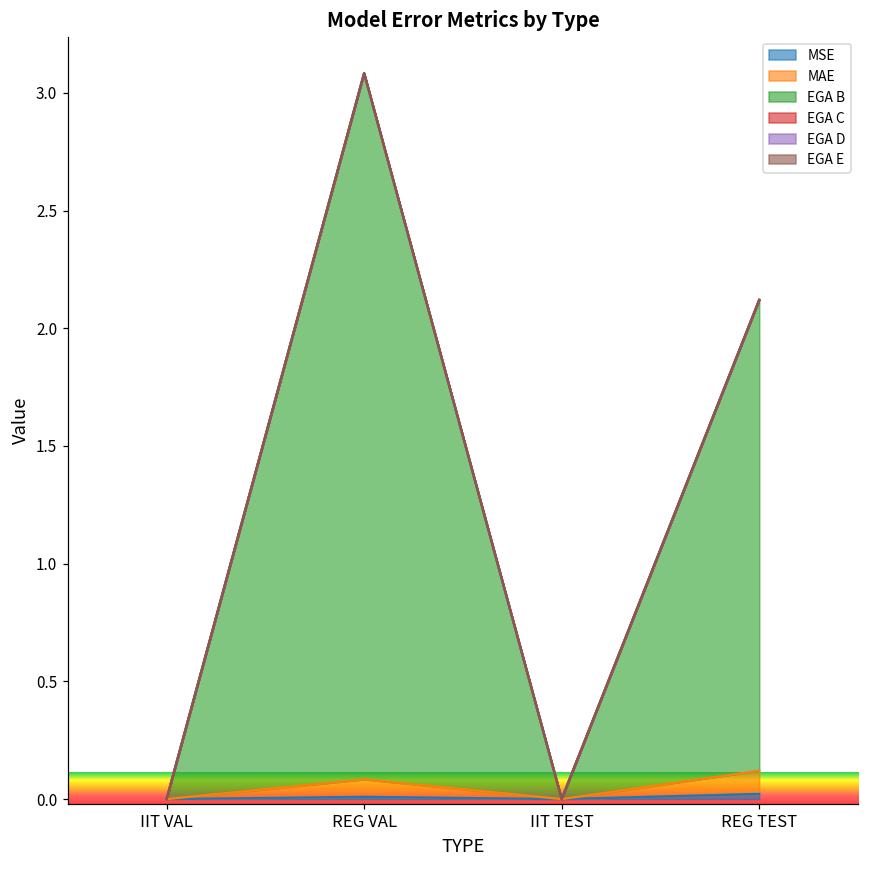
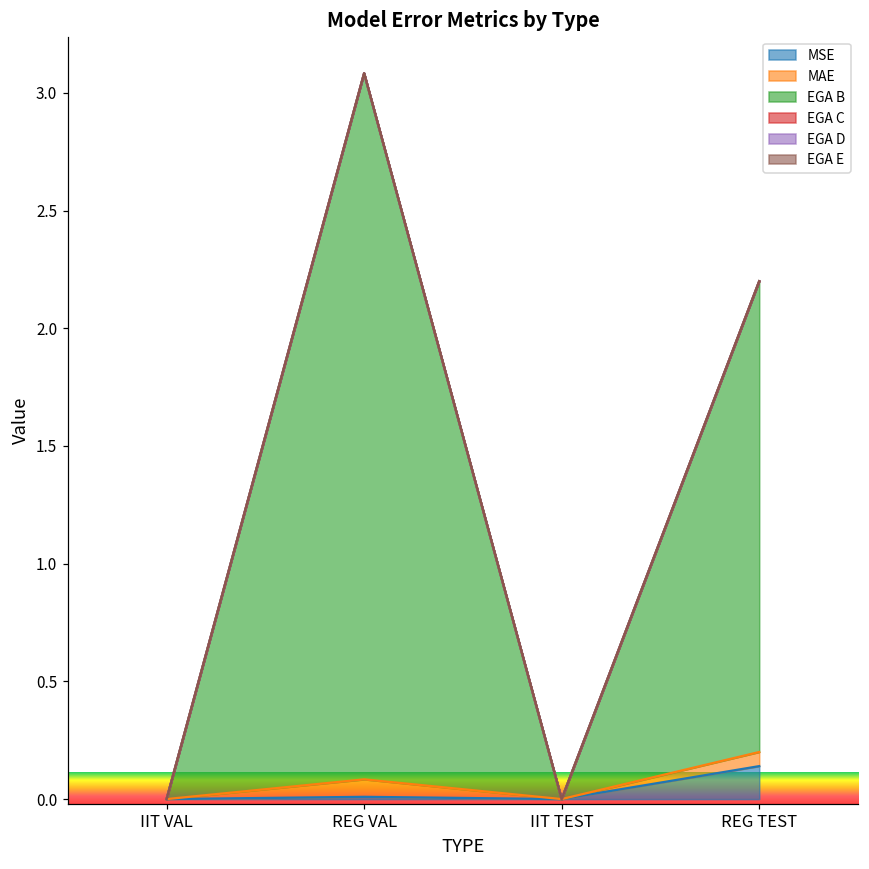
  {
    "MSE": {
      "REG VAL": 0.01,
-     "REG TEST": 0.02
+     "REG TEST": 0.14
    },
    "MAE": {
      "REG VAL": 0.07,
-     "REG TEST": 0.10
+     "REG TEST": 0.06
    }
  }
